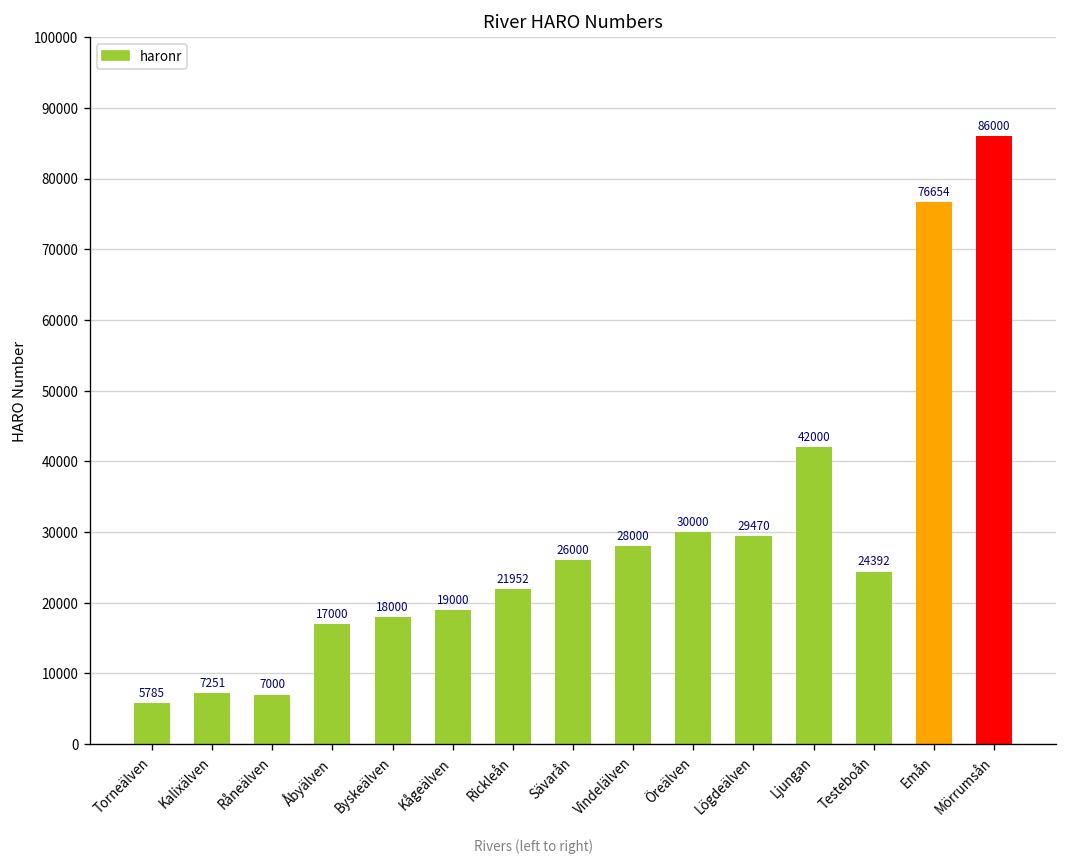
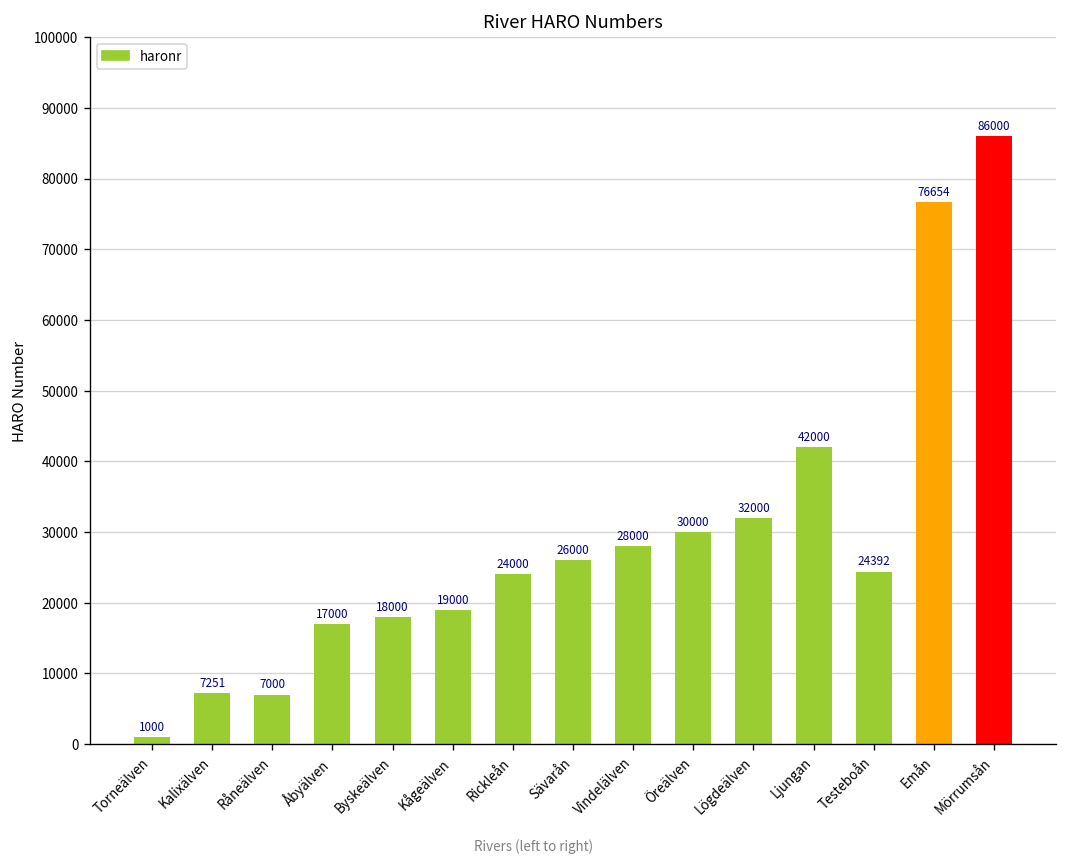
  {
-   "Torneälven": 5785,
+   "Torneälven": 1000,
    "Kalixälven": 7251,
    "Råneälven": 7000,
    "Åbyälven": 17000,
    "Byskeälven": 18000,
    "Kågeälven": 19000,
-   "Rickleån": 21952,
+   "Rickleån": 24000,
    "Sävarån": 26000,
    "Vindelälven": 28000,
    "Öreälven": 30000,
-   "Lögdeälven": 29470,
+   "Lögdeälven": 32000,
    "Ljungan": 42000,
    "Testeboån": 24392,
    "Emån": 76654,
    "Mörrumsån": 86000
  }
